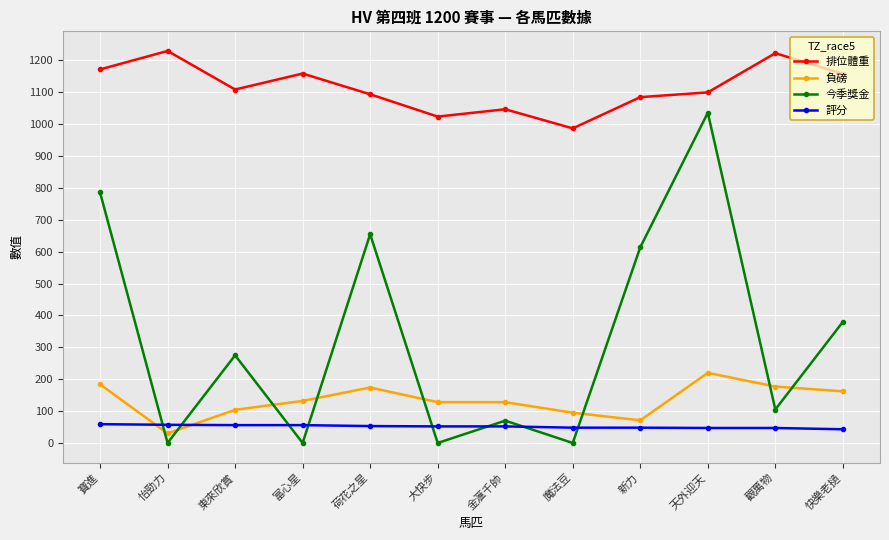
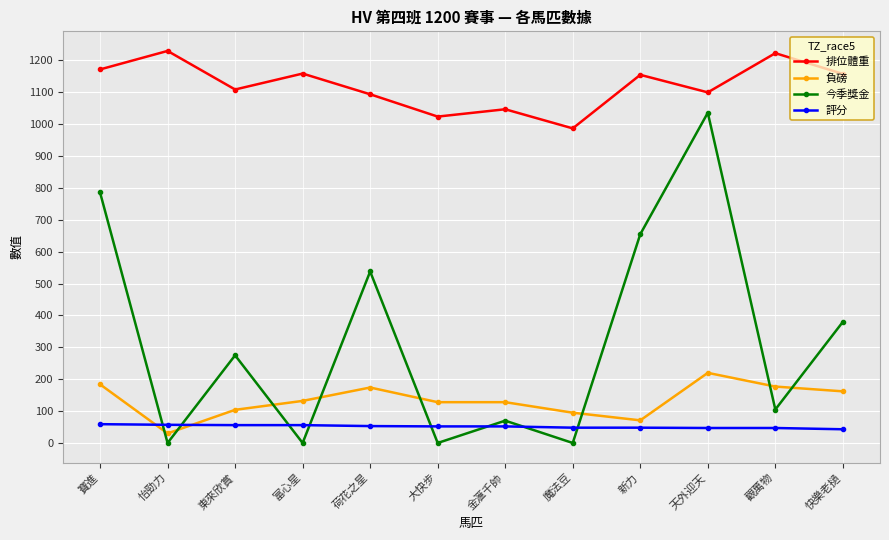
  {
    "排位體重": {
      "寶進": 1170,
      "怡勁力": 1230,
      "東來欣賞": 1110,
      "富心星": 1160,
      "荷花之星": 1090,
      "大快步": 1020,
      "金滙千帥": 1050,
      "魔法豆": 990,
-     "新力": 1090,
+     "新力": 1160,
      "天外迎天": 1100,
      "觀萬物": 1220
    },
    "負磅": {
      "寶進": 180,
      "怡勁力": 30,
      "東來欣賞": 100,
      "富心星": 130,
      "荷花之星": 170,
      "大快步": 130,
      "金滙千帥": 130,
      "魔法豆": 100,
      "新力": 70,
      "天外迎天": 220,
      "觀萬物": 180,
      "快樂老撾": 160
    },
    "今季獎金": {
      "寶進": 790,
      "怡勁力": 0,
      "東來欣賞": 280,
      "富心星": 0,
-     "荷花之星": 660,
+     "荷花之星": 540,
      "大快步": 0,
      "金滙千帥": 70,
      "魔法豆": 0,
-     "新力": 610,
+     "新力": 660,
      "天外迎天": 1040,
      "觀萬物": 110,
      "快樂老撾": 380
    },
    "評分": {
      "寶進": 60,
      "怡勁力": 60,
      "東來欣賞": 60,
      "富心星": 60,
      "荷花之星": 50,
      "大快步": 50,
      "金滙千帥": 50,
      "魔法豆": 50,
      "新力": 50,
      "天外迎天": 50,
      "觀萬物": 50,
      "快樂老撾": 40
    }
  }
